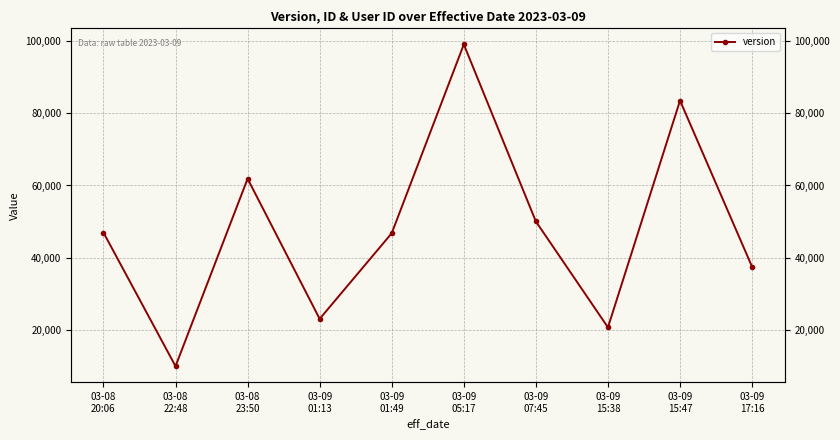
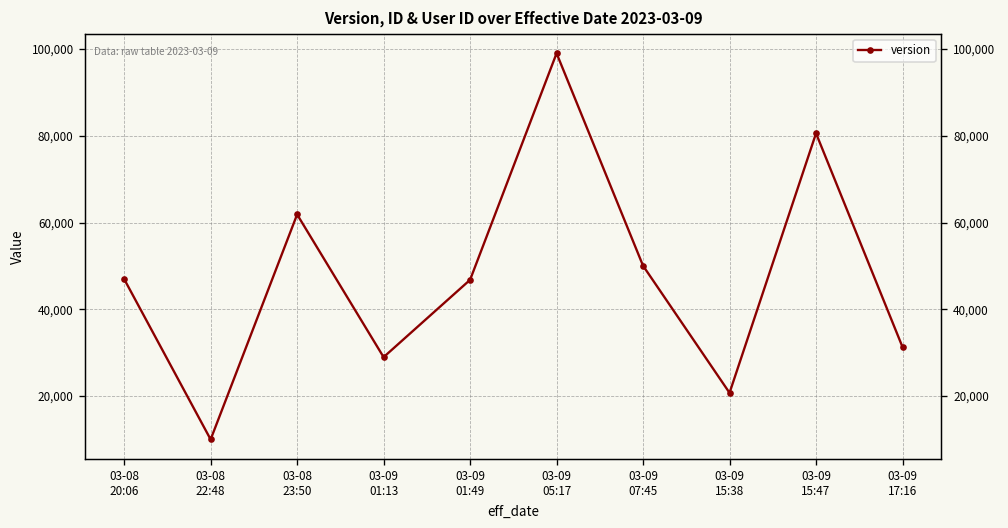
  {
    "03-08 20:06": "47,000",
    "03-08 22:48": "10,000",
    "03-08 23:50": "62,000",
-   "03-09 01:13": "23,000",
+   "03-09 01:13": "29,000",
    "03-09 01:49": "47,000",
    "03-09 05:17": "99,000",
    "03-09 07:45": "50,000",
    "03-09 15:38": "21,000",
-   "03-09 15:47": "83,000",
-   "03-09 17:16": "37,000"
+   "03-09 15:47": "81,000",
+   "03-09 17:16": "31,000"
  }
